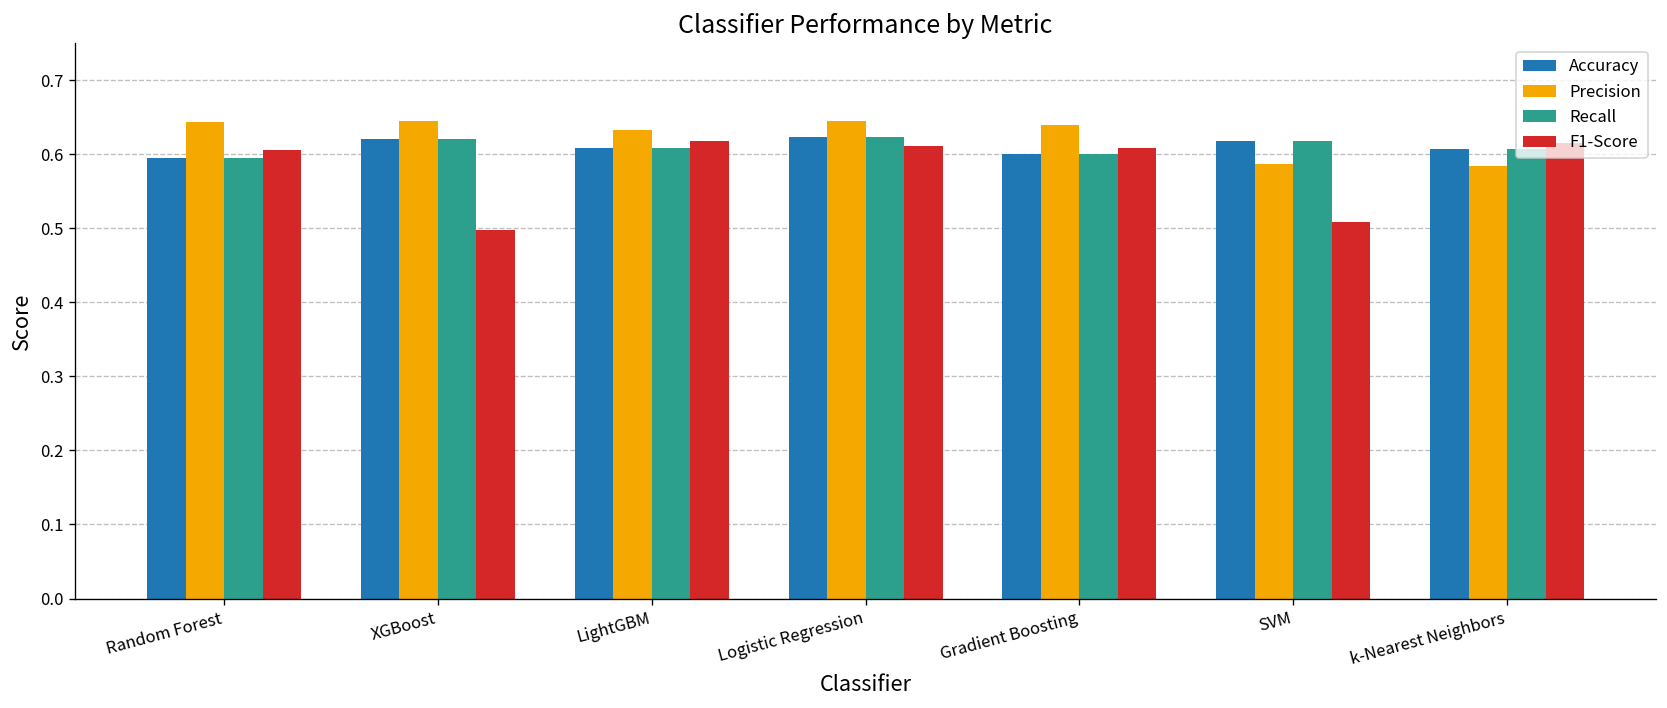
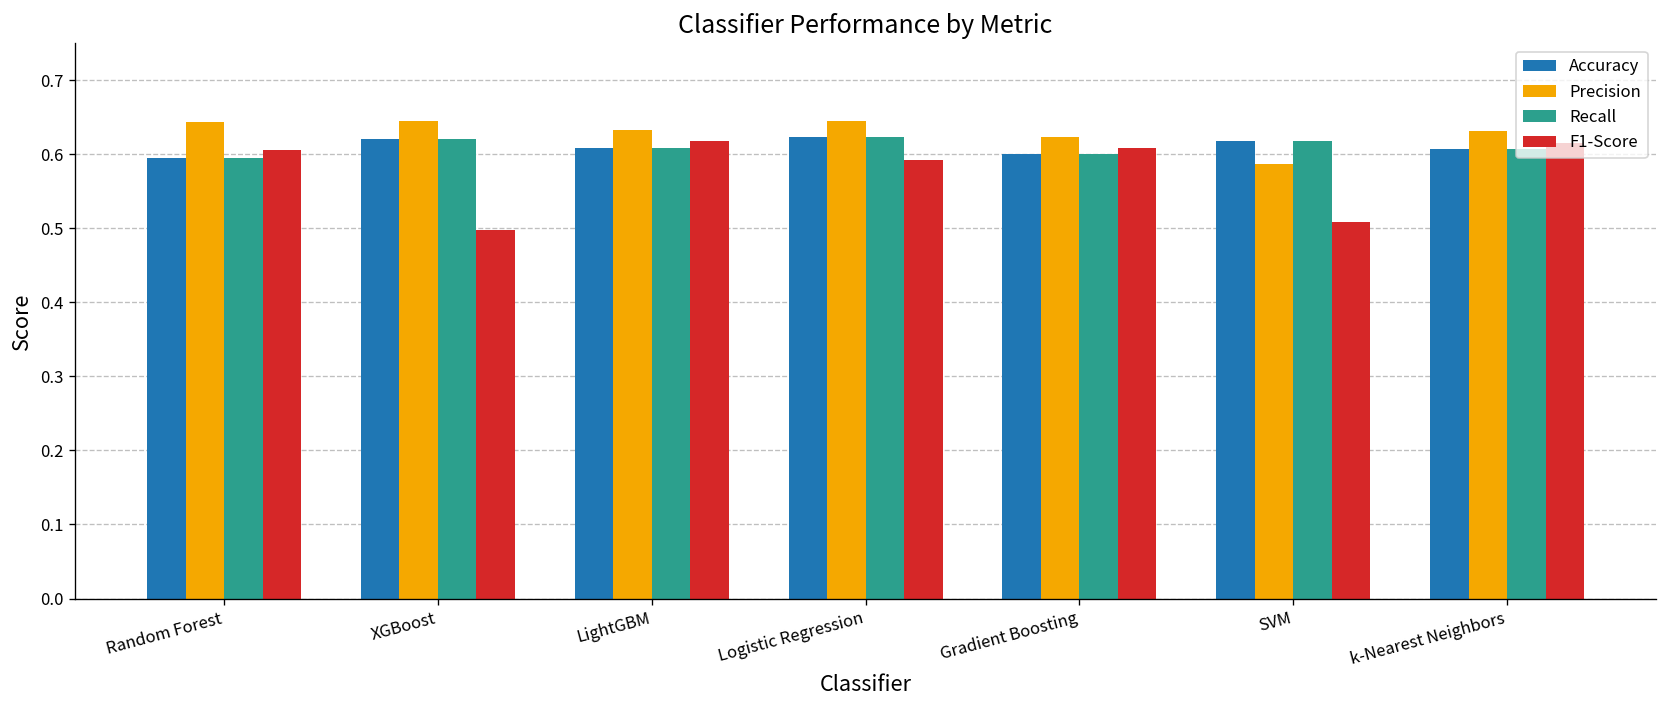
  {
    "Precision": {
      "Random Forest": 0.64,
      "XGBoost": 0.65,
      "LightGBM": 0.63,
      "Logistic Regression": 0.65,
-     "Gradient Boosting": 0.64,
+     "Gradient Boosting": 0.62,
      "SVM": 0.59,
-     "k-Nearest Neighbors": 0.58
+     "k-Nearest Neighbors": 0.63
    },
    "F1-Score": {
      "Random Forest": 0.61,
      "XGBoost": 0.50,
      "LightGBM": 0.62,
-     "Logistic Regression": 0.61,
+     "Logistic Regression": 0.59,
      "Gradient Boosting": 0.61,
      "SVM": 0.51
    }
  }
